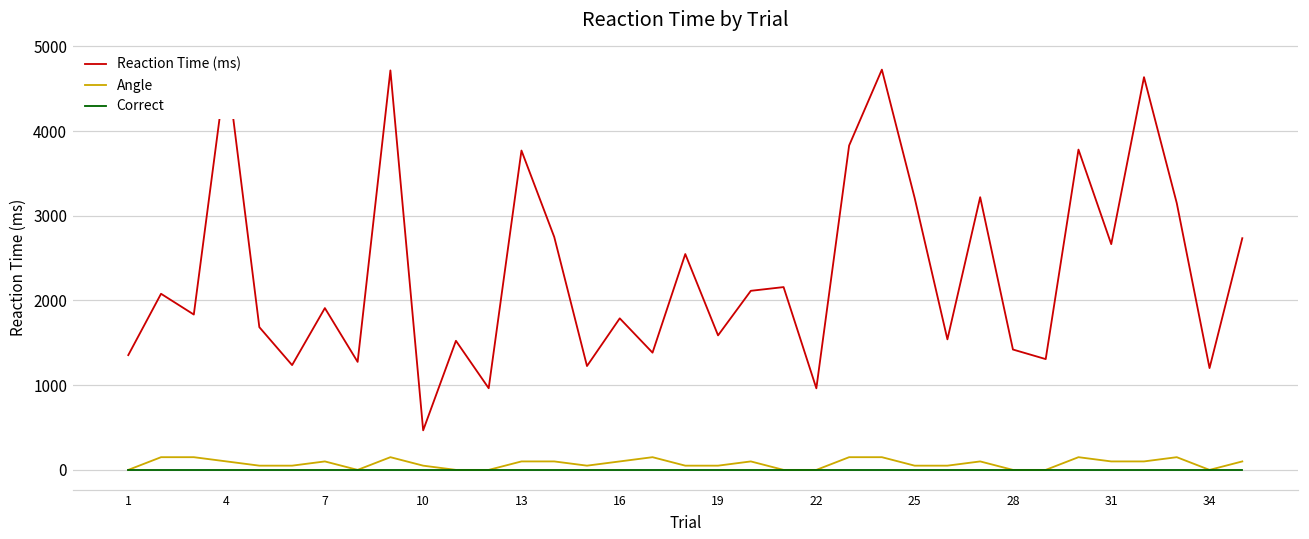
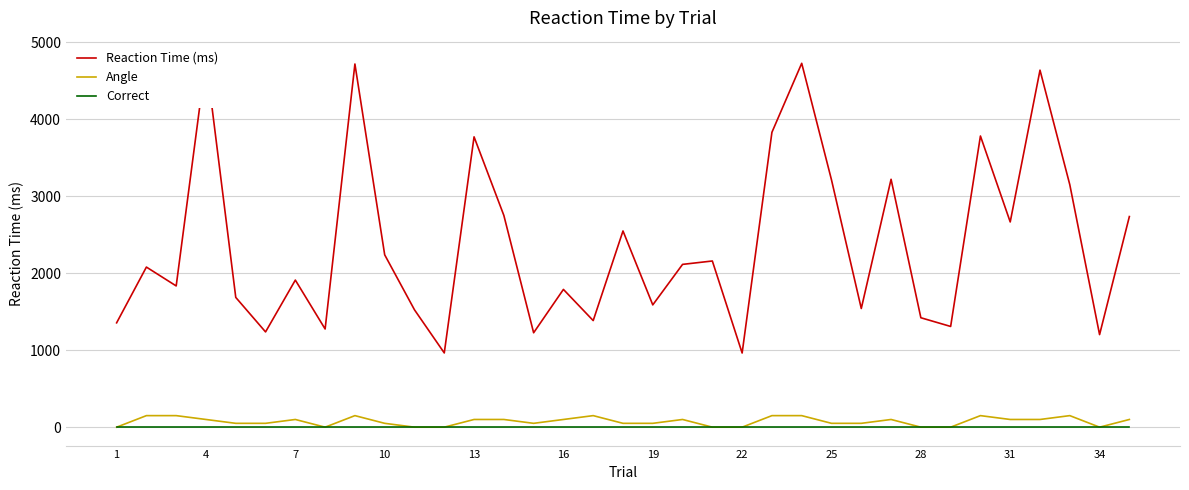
  {
    "Reaction Time (ms)": {
      "1": 1400,
      "7": 1900,
-     "10": 500,
+     "10": 2200,
      "13": 3800,
      "16": 1800,
      "19": 1600,
      "22": 1000,
      "25": 3200,
      "28": 1400,
      "31": 2700,
      "34": 1200
    },
    "Angle": {
      "4": 100,
      "7": 100,
      "10": 100,
      "13": 100,
      "16": 100,
      "19": 100,
      "25": 100,
      "31": 100
    },
    "Correct": {
      "4": 0,
      "7": 0,
      "10": 0,
      "13": 0,
      "16": 0,
      "19": 0,
      "25": 0,
      "31": 0
    }
  }
